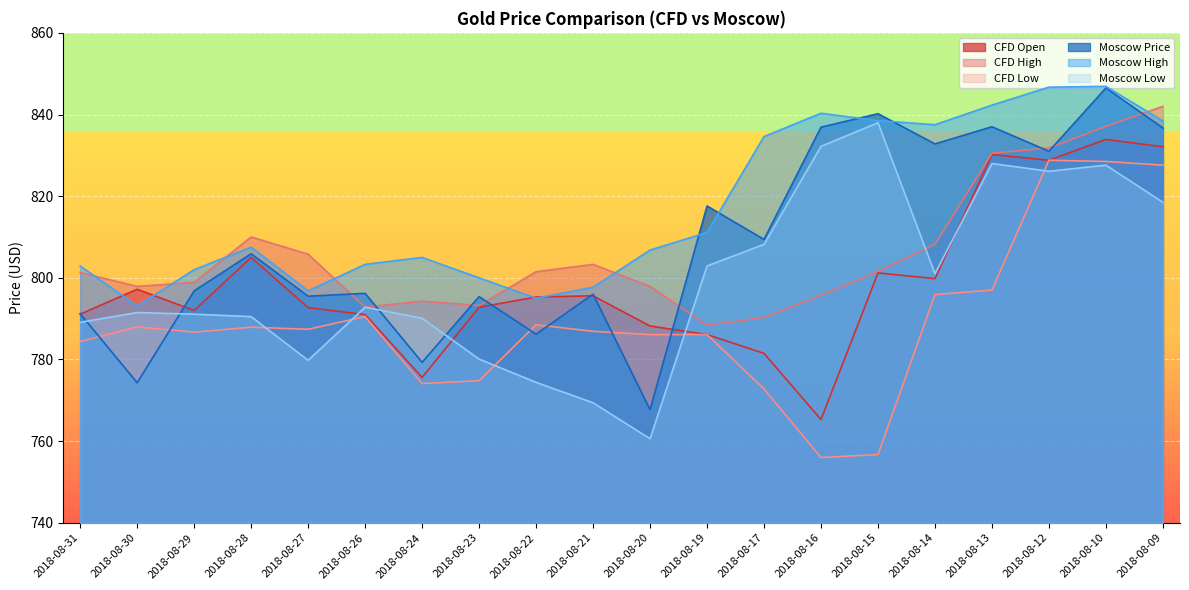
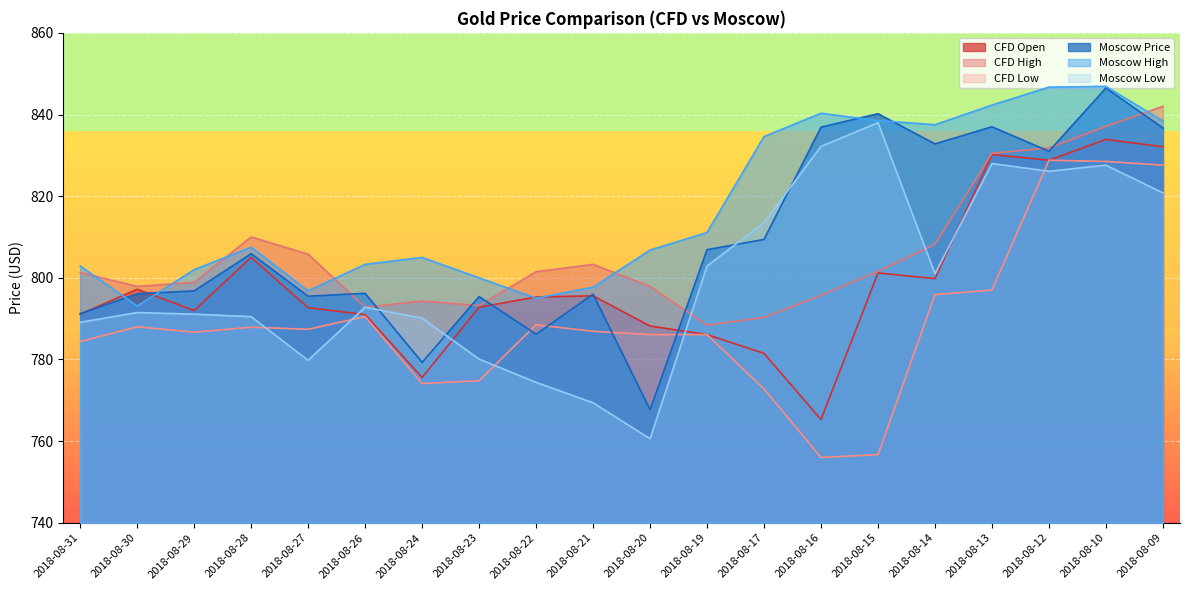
  {
    "CFD Open": {
      "2018-08-30": 797,
      "2018-08-29": 792,
      "2018-08-28": 805,
      "2018-08-27": 793,
      "2018-08-24": 776,
      "2018-08-20": 788,
      "2018-08-17": 782,
      "2018-08-16": 765,
      "2018-08-14": 800,
      "2018-08-10": 834,
      "2018-08-09": 832
    },
    "Moscow Price": {
-     "2018-08-30": 774,
+     "2018-08-30": 796,
      "2018-08-29": 797,
      "2018-08-28": 806,
      "2018-08-27": 796,
      "2018-08-26": 796,
      "2018-08-24": 779,
      "2018-08-23": 795,
      "2018-08-22": 786,
      "2018-08-20": 768,
-     "2018-08-19": 818,
+     "2018-08-19": 807,
      "2018-08-17": 809,
      "2018-08-16": 837,
      "2018-08-15": 840,
      "2018-08-14": 833,
      "2018-08-13": 837,
      "2018-08-12": 831,
      "2018-08-09": 837
    },
    "Moscow High": {
      "2018-08-31": 803,
      "2018-08-30": 793,
      "2018-08-29": 802,
      "2018-08-28": 808,
      "2018-08-27": 797,
      "2018-08-26": 803,
      "2018-08-24": 805,
      "2018-08-23": 800,
      "2018-08-21": 798,
      "2018-08-20": 807,
      "2018-08-19": 811,
      "2018-08-17": 835,
      "2018-08-16": 840,
      "2018-08-14": 838,
      "2018-08-13": 842,
      "2018-08-09": 838
    },
    "Moscow Low": {
      "2018-08-31": 789,
      "2018-08-30": 792,
      "2018-08-29": 791,
      "2018-08-28": 791,
      "2018-08-27": 780,
      "2018-08-24": 790,
      "2018-08-23": 780,
      "2018-08-22": 774,
      "2018-08-21": 769,
      "2018-08-20": 761,
      "2018-08-19": 803,
-     "2018-08-17": 808,
+     "2018-08-17": 814,
      "2018-08-16": 832,
      "2018-08-14": 801,
      "2018-08-13": 828,
      "2018-08-12": 826,
      "2018-08-10": 828,
-     "2018-08-09": 819
+     "2018-08-09": 821
    }
  }
